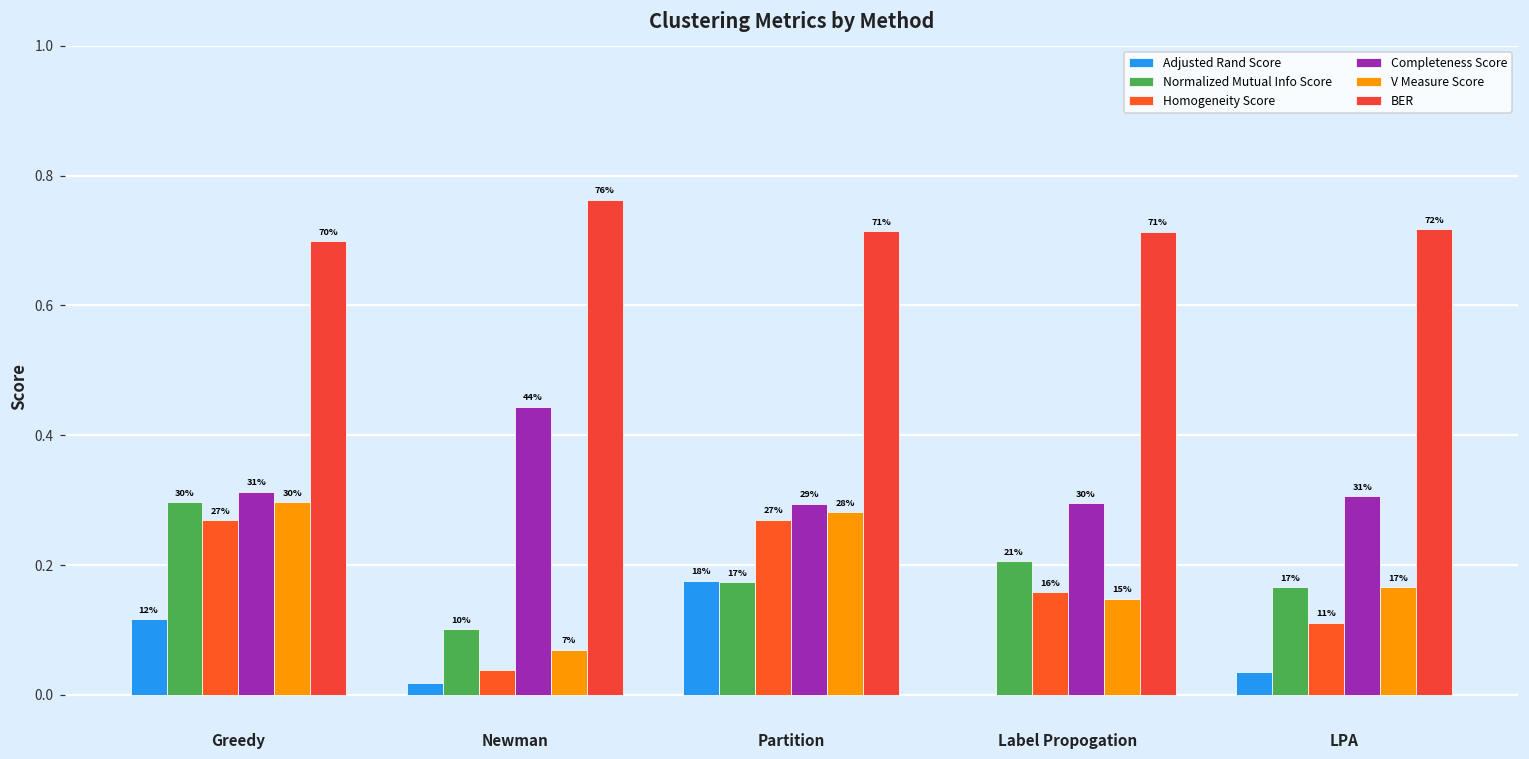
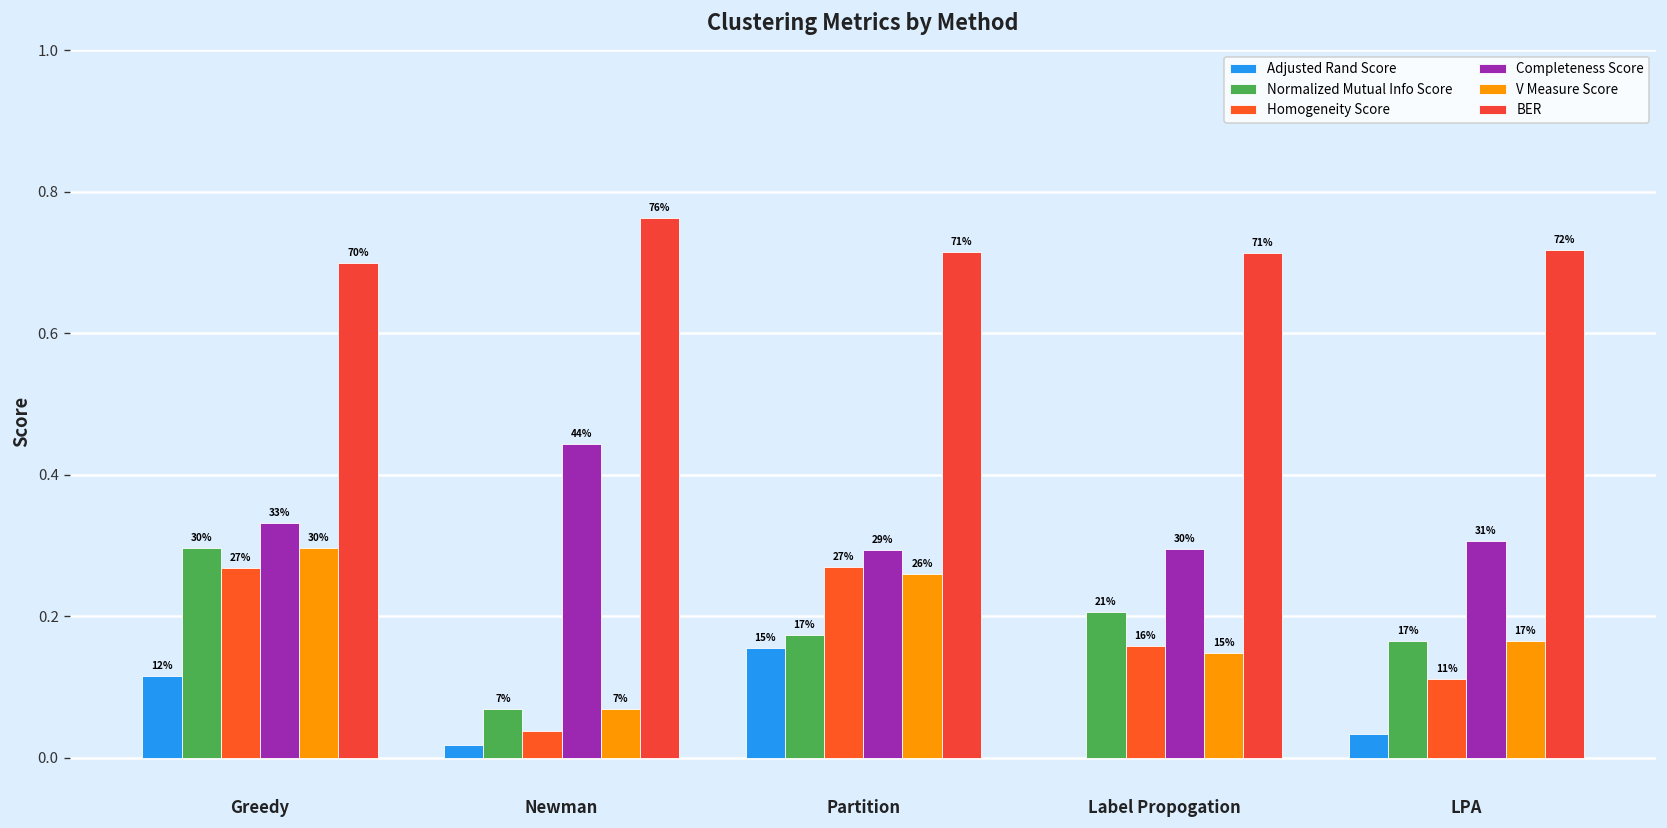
  {
    "Adjusted Rand Score": {
      "Greedy": "12%",
-     "Partition": "18%"
+     "Partition": "15%"
    },
    "Normalized Mutual Info Score": {
      "Greedy": "30%",
-     "Newman": "10%",
+     "Newman": "7%",
      "Partition": "17%",
      "Label Propogation": "21%",
      "LPA": "17%"
    },
    "Completeness Score": {
-     "Greedy": "31%",
+     "Greedy": "33%",
      "Newman": "44%",
      "Partition": "29%",
      "Label Propogation": "30%",
      "LPA": "31%"
    },
    "V Measure Score": {
      "Greedy": "30%",
      "Newman": "7%",
-     "Partition": "28%",
+     "Partition": "26%",
      "Label Propogation": "15%",
      "LPA": "17%"
    }
  }
